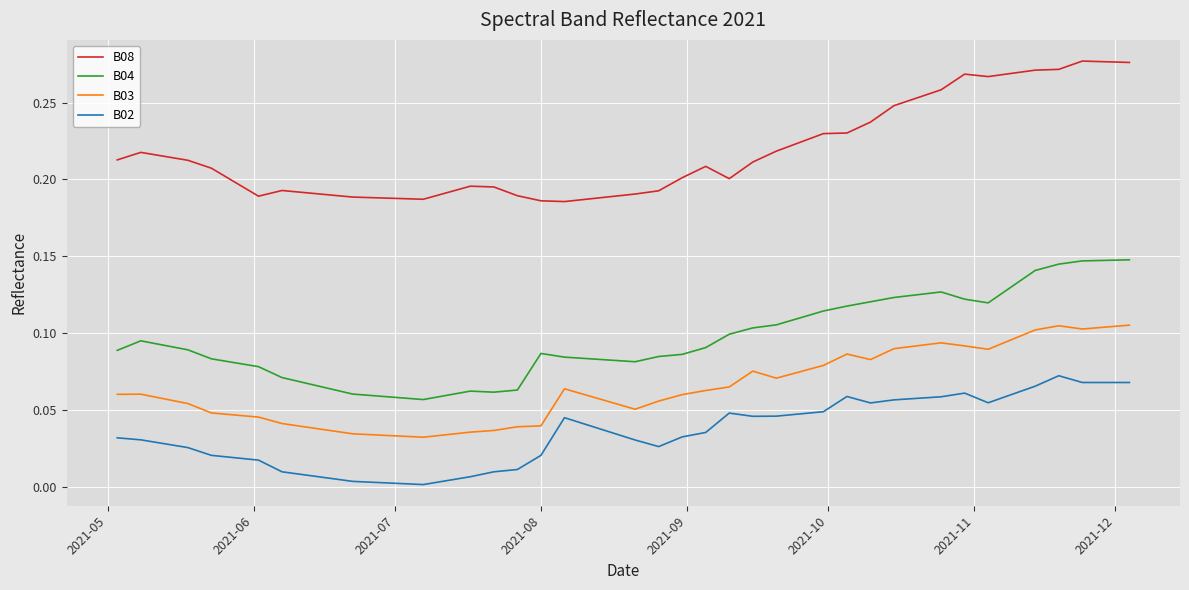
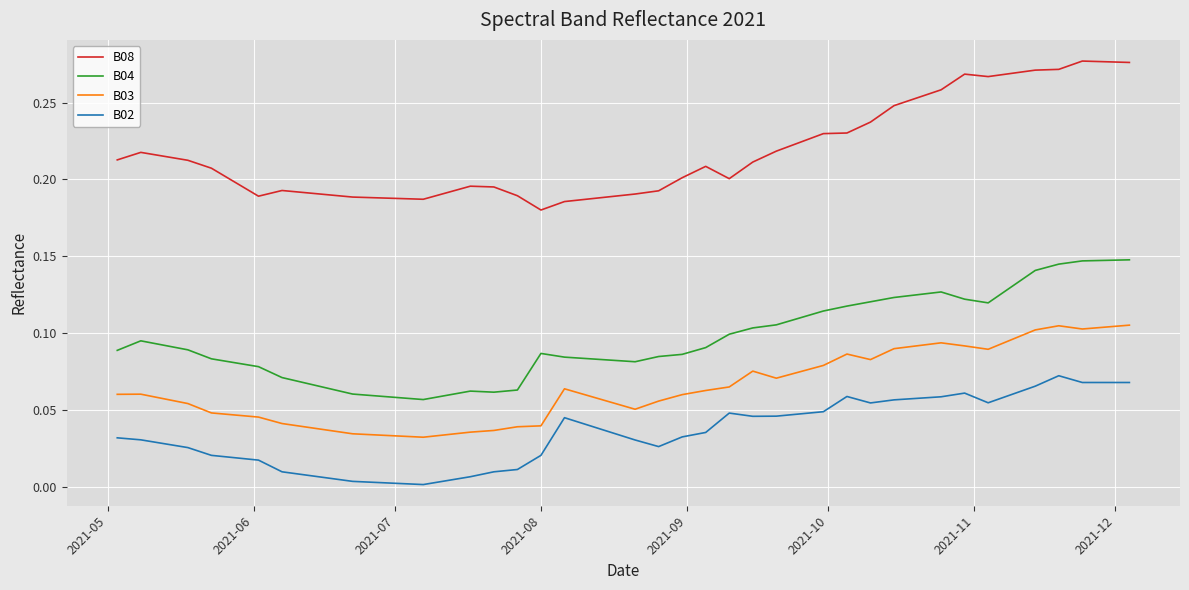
  {
    "B08": {
-     "2021-08": 0.186
+     "2021-08": 0.180
    },
    "B04": {
      "2021-08": 0.087
    },
    "B03": {
      "2021-08": 0.040
    },
    "B02": {
      "2021-08": 0.021
    }
  }
